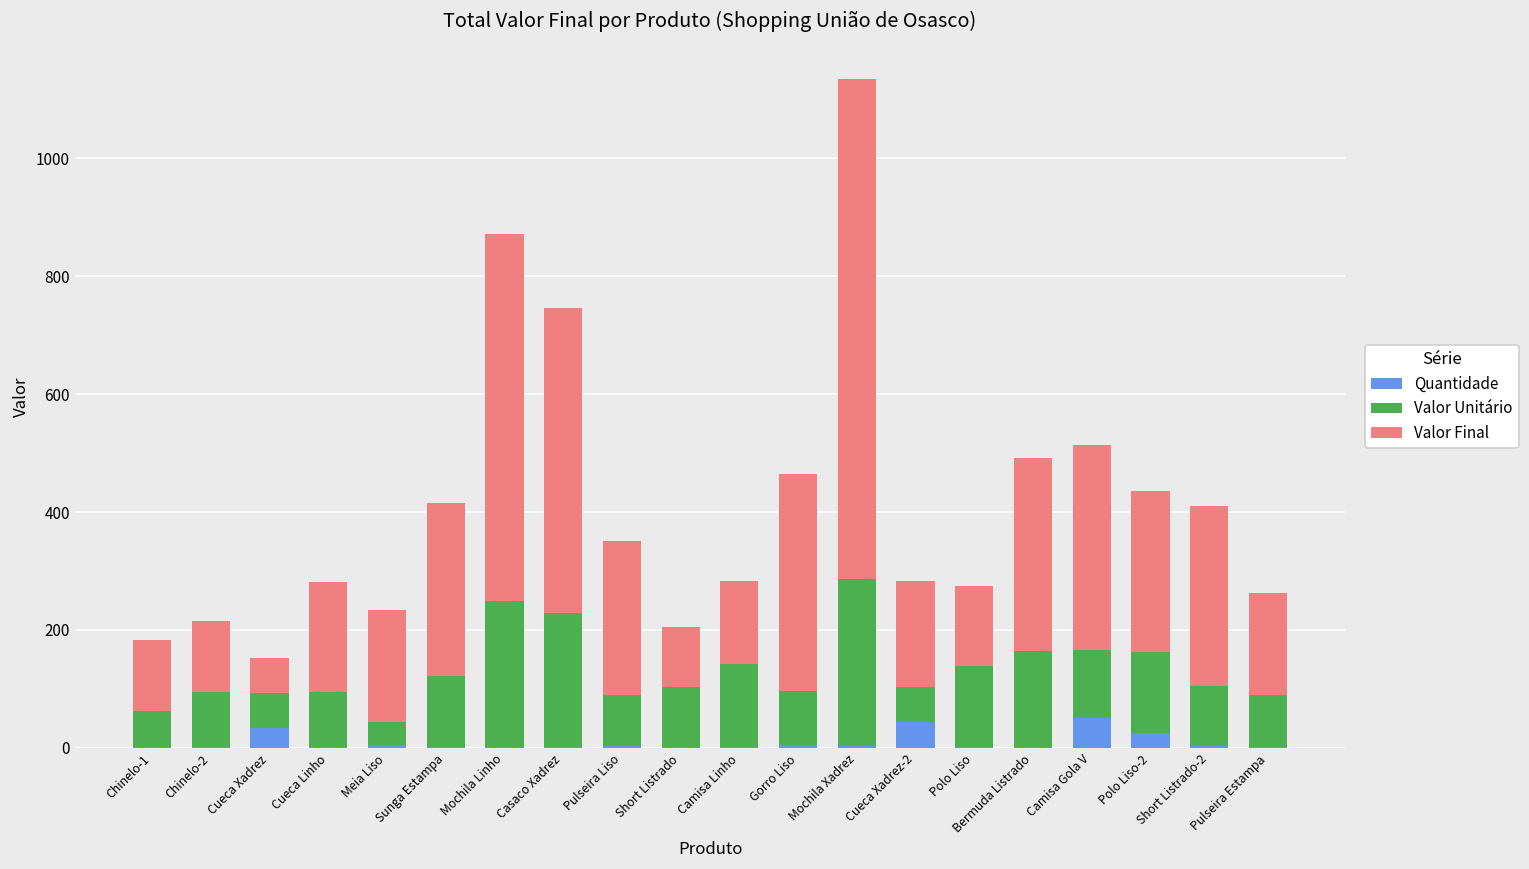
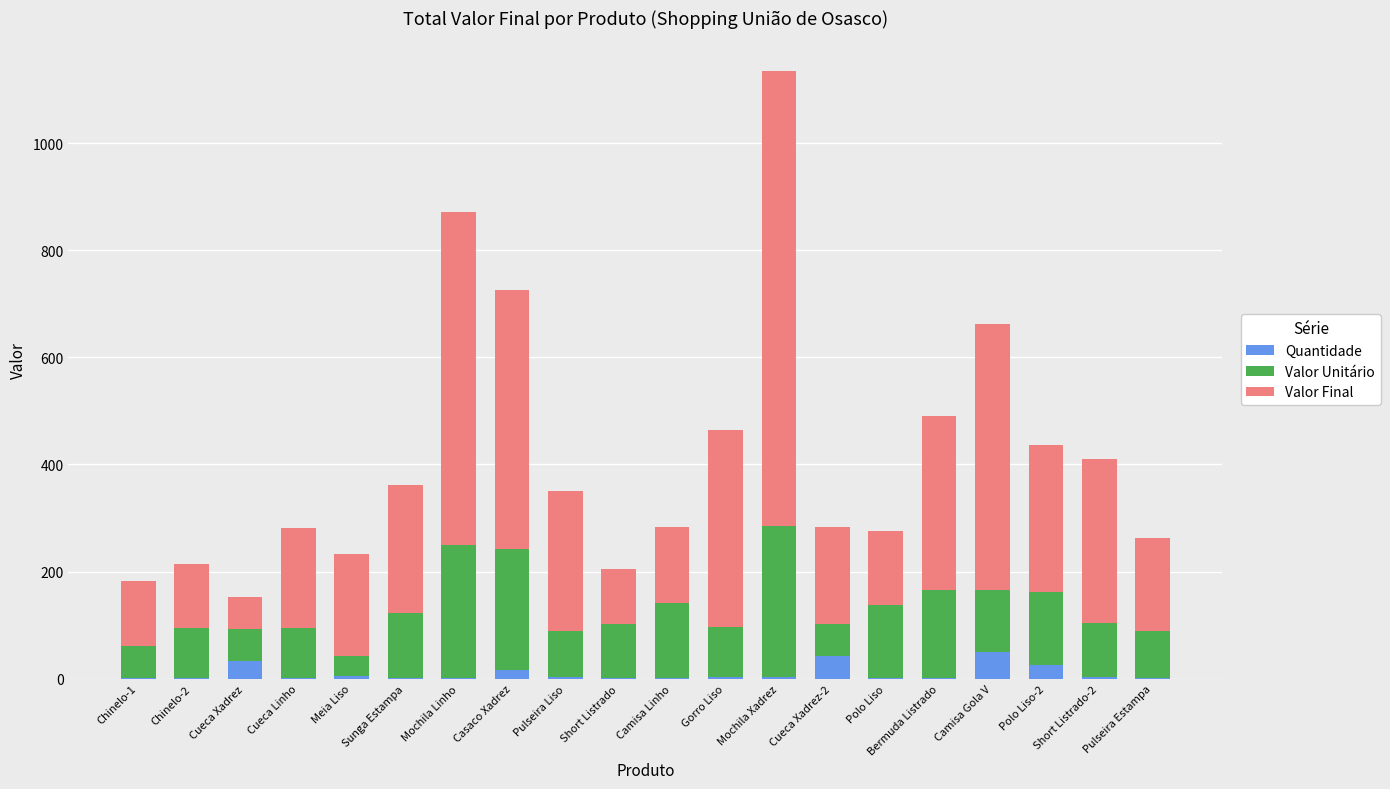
  {
    "Quantidade": {
      "Cueca Xadrez": 30,
      "Meia Liso": 10,
-     "Casaco Xadrez": 0,
+     "Casaco Xadrez": 20,
      "Cueca Xadrez-2": 40,
      "Camisa Gola V": 50,
      "Polo Liso-2": 30
    },
    "Valor Unitário": {
      "Chinelo-1": 60,
      "Chinelo-2": 90,
      "Cueca Xadrez": 60,
      "Cueca Linho": 90,
      "Meia Liso": 40,
      "Sunga Estampa": 120,
      "Mochila Linho": 250,
      "Casaco Xadrez": 230,
      "Pulseira Liso": 90,
      "Short Listrado": 100,
      "Camisa Linho": 140,
      "Gorro Liso": 90,
      "Mochila Xadrez": 280,
      "Cueca Xadrez-2": 60,
      "Polo Liso": 140,
      "Bermuda Listrado": 160,
      "Camisa Gola V": 120,
      "Polo Liso-2": 140,
      "Short Listrado-2": 100,
      "Pulseira Estampa": 90
    },
    "Valor Final": {
      "Chinelo-1": 120,
      "Chinelo-2": 120,
      "Cueca Xadrez": 60,
      "Cueca Linho": 190,
      "Meia Liso": 190,
-     "Sunga Estampa": 290,
+     "Sunga Estampa": 240,
      "Mochila Linho": 620,
-     "Casaco Xadrez": 520,
+     "Casaco Xadrez": 480,
      "Pulseira Liso": 260,
      "Short Listrado": 100,
      "Camisa Linho": 140,
      "Gorro Liso": 370,
      "Mochila Xadrez": 850,
      "Cueca Xadrez-2": 180,
      "Polo Liso": 140,
      "Bermuda Listrado": 330,
-     "Camisa Gola V": 350,
+     "Camisa Gola V": 500,
      "Polo Liso-2": 270,
      "Short Listrado-2": 310,
      "Pulseira Estampa": 170
    }
  }
